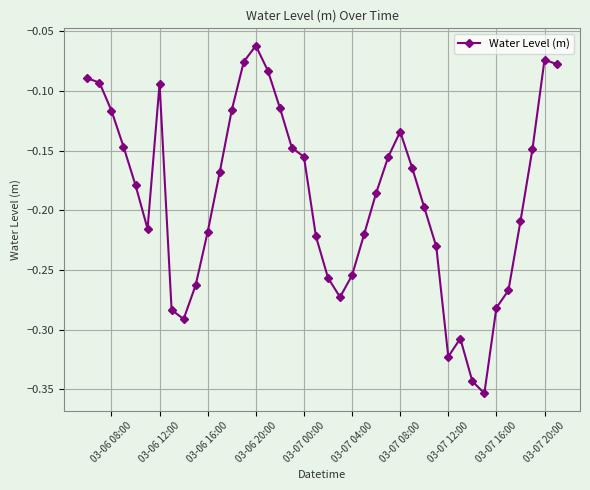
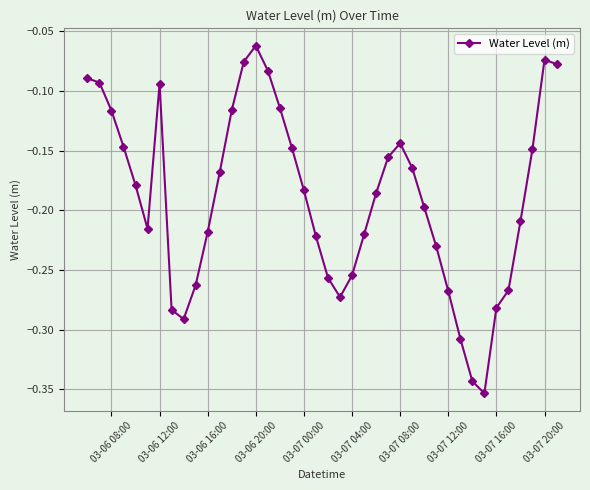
  {
    "03-06 08:00": -0.117,
    "03-06 12:00": -0.094,
    "03-06 16:00": -0.218,
    "03-06 20:00": -0.062,
-   "03-07 00:00": -0.155,
+   "03-07 00:00": -0.183,
    "03-07 04:00": -0.254,
-   "03-07 08:00": -0.134,
-   "03-07 12:00": -0.323,
+   "03-07 08:00": -0.144,
+   "03-07 12:00": -0.268,
    "03-07 16:00": -0.282,
    "03-07 20:00": -0.074
  }
